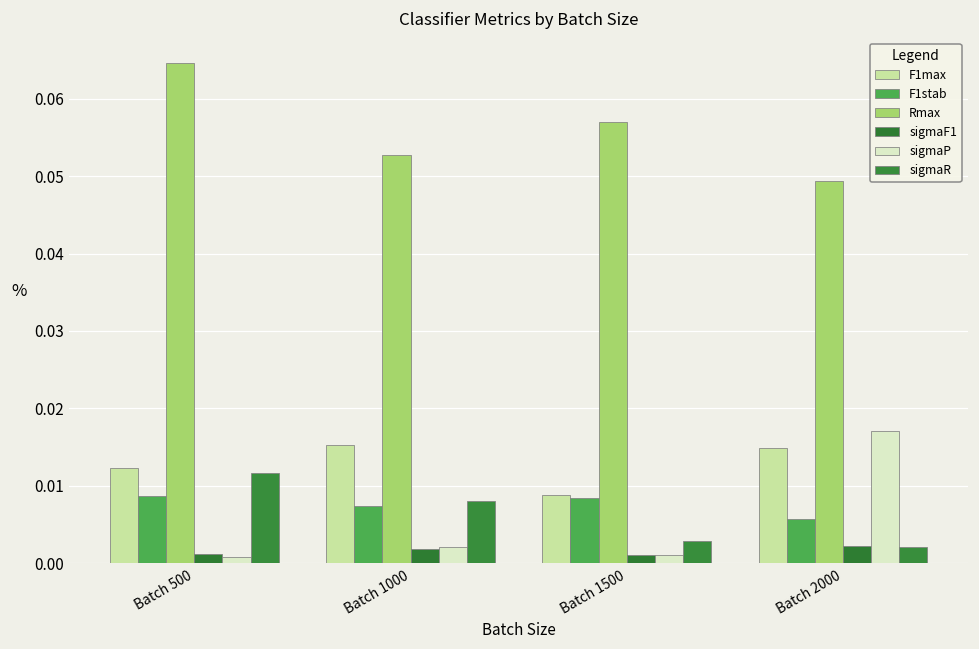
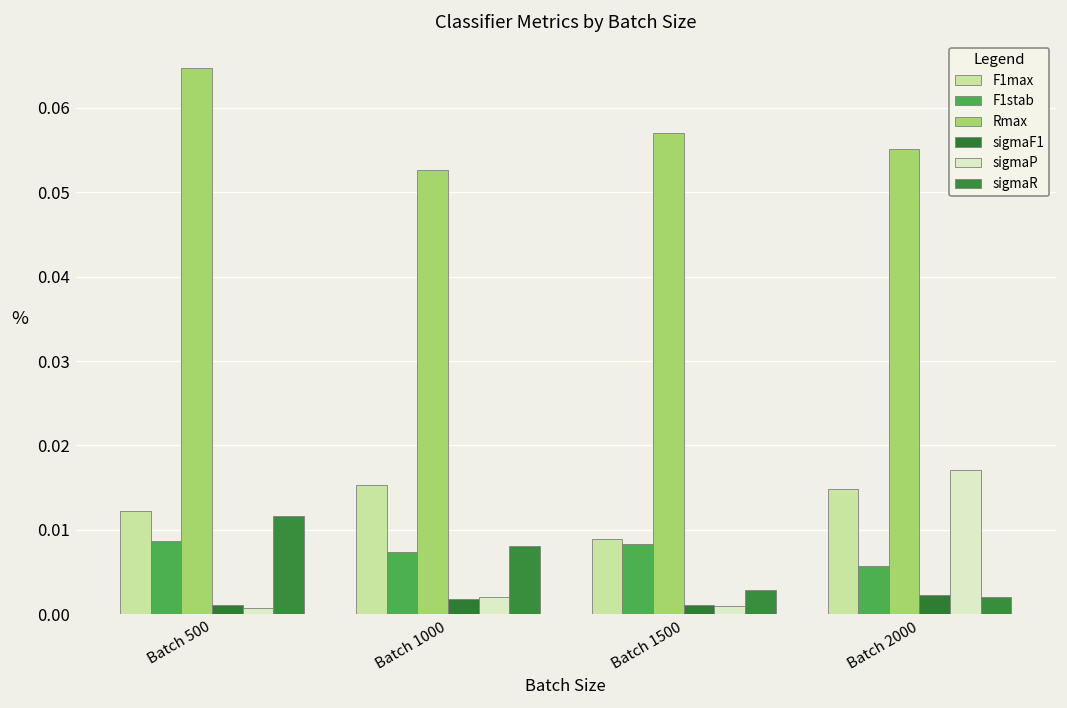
  {
    "Rmax": {
      "Batch 500": 0.065,
      "Batch 1000": 0.053,
      "Batch 1500": 0.057,
-     "Batch 2000": 0.049
+     "Batch 2000": 0.055
    }
  }
